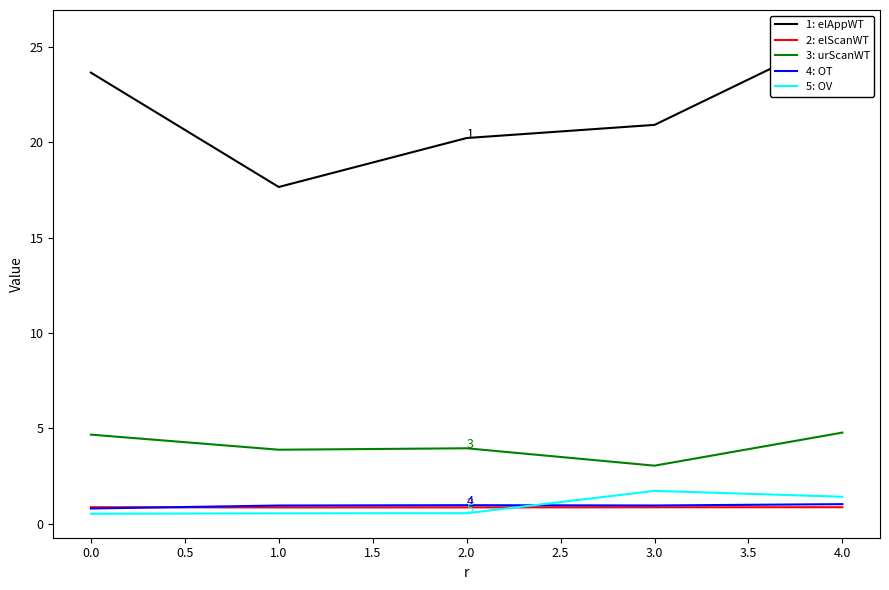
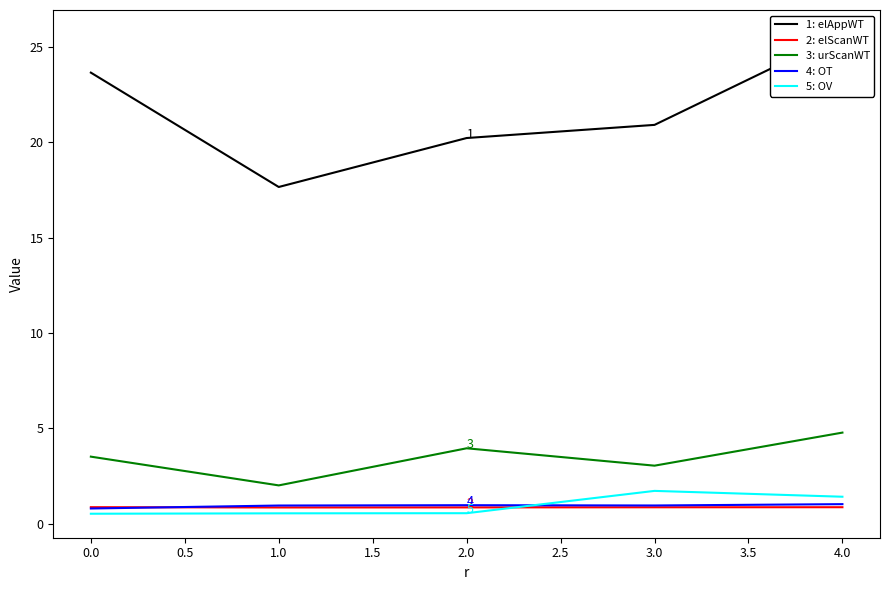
  {
    "1: elAppWT": {
      "0.0": 23.7,
      "1.0": 17.7,
      "3.0": 20.9
    },
    "2: elScanWT": {
      "4.0": 0.9
    },
    "3: urScanWT": {
-     "0.0": 4.7,
-     "1.0": 3.9,
+     "0.0": 3.5,
+     "1.0": 2.0,
      "3.0": 3.0,
      "4.0": 4.8
    },
    "4: OT": {
      "4.0": 1.0
    },
    "5: OV": {
      "0.0": 0.5,
      "1.0": 0.5,
      "3.0": 1.7,
      "4.0": 1.4
    }
  }
